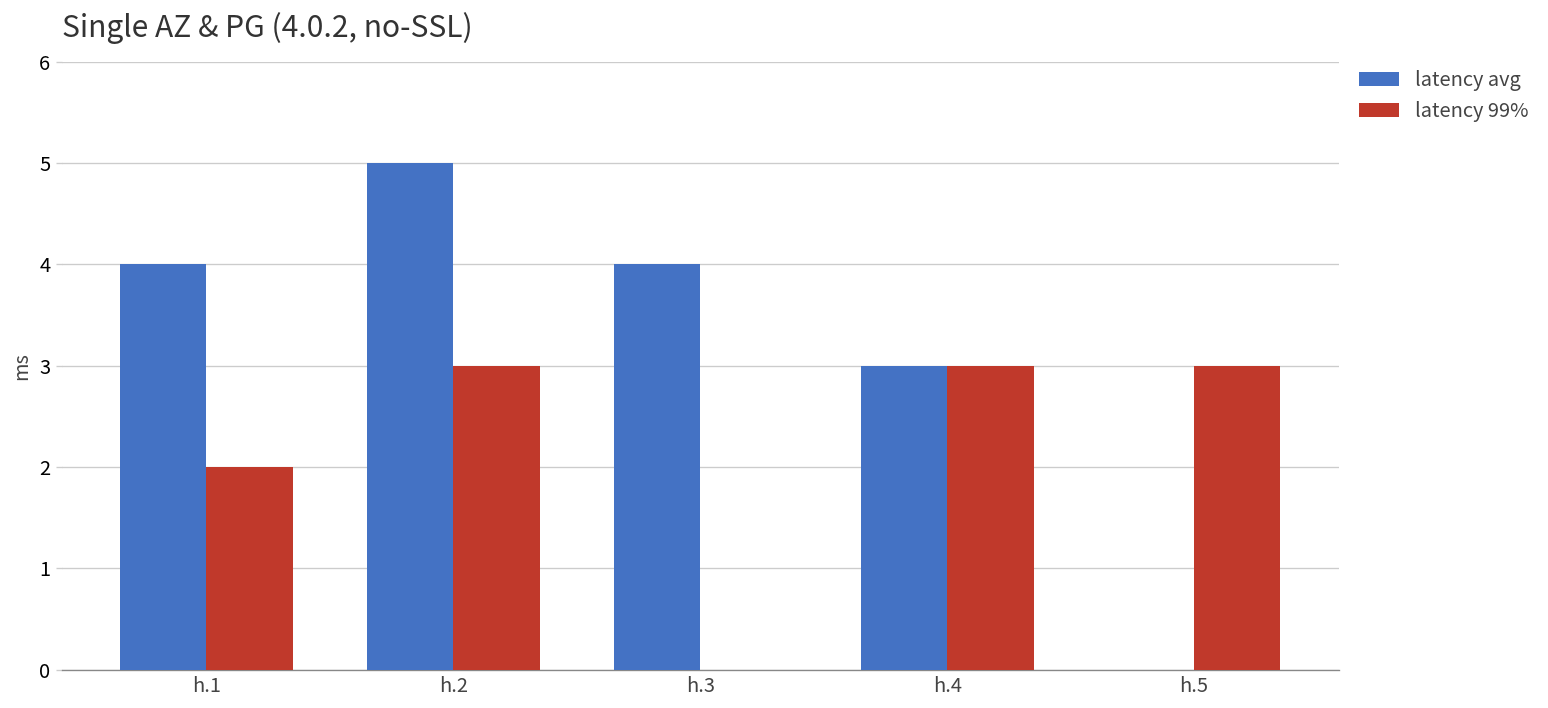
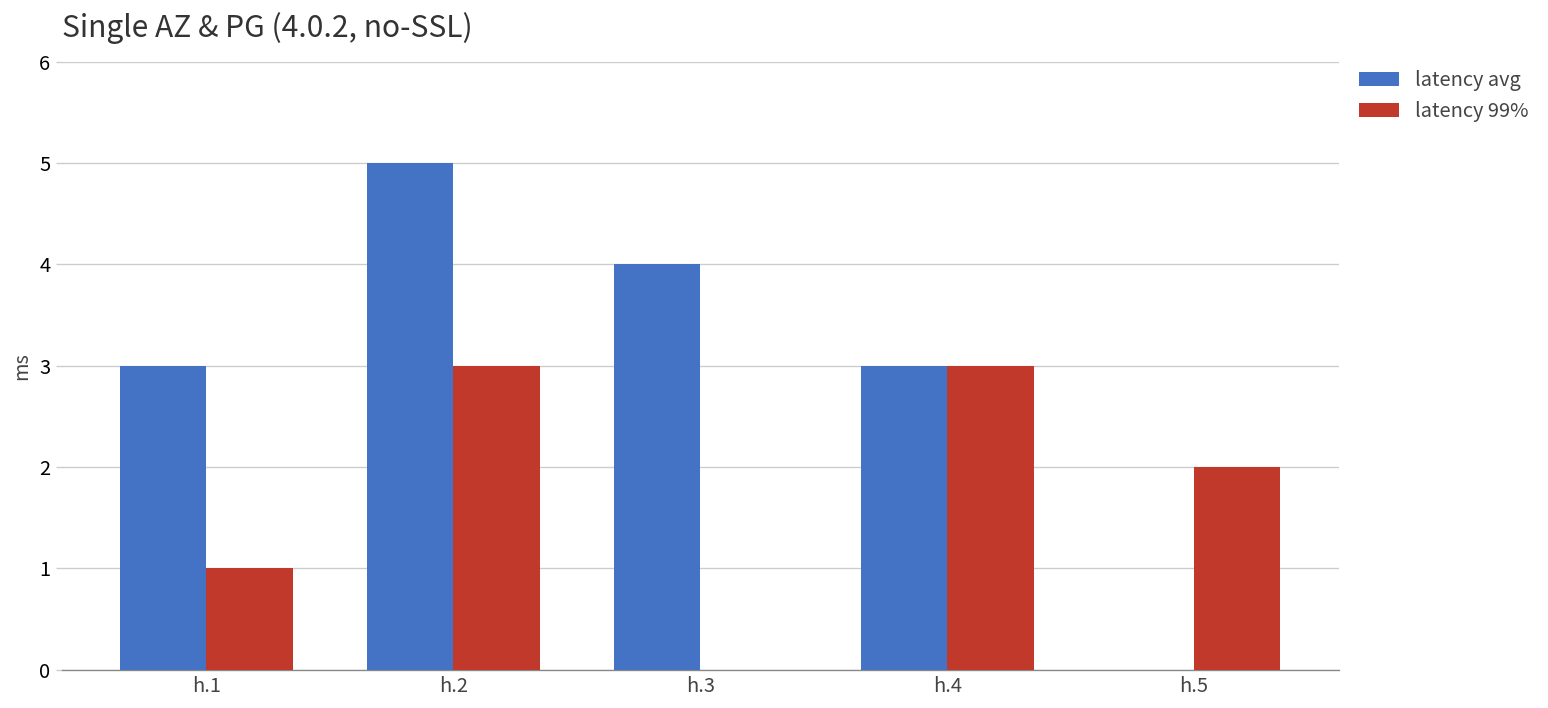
  {
    "latency avg": {
-     "h.1": 4,
+     "h.1": 3,
      "h.2": 5,
      "h.3": 4,
      "h.4": 3,
      "h.5": 0
    },
    "latency 99%": {
-     "h.1": 2,
+     "h.1": 1,
      "h.2": 3,
      "h.3": 0,
      "h.4": 3,
-     "h.5": 3
+     "h.5": 2
    }
  }
